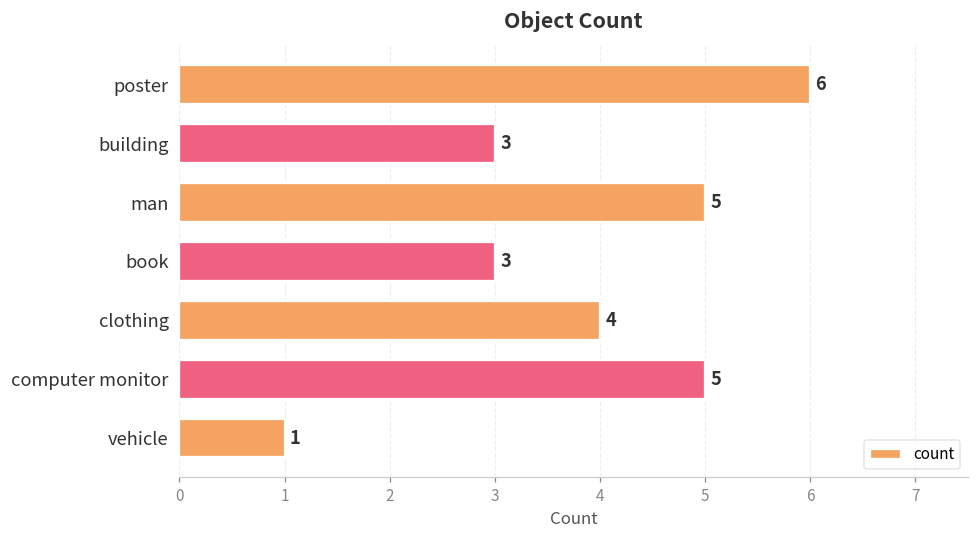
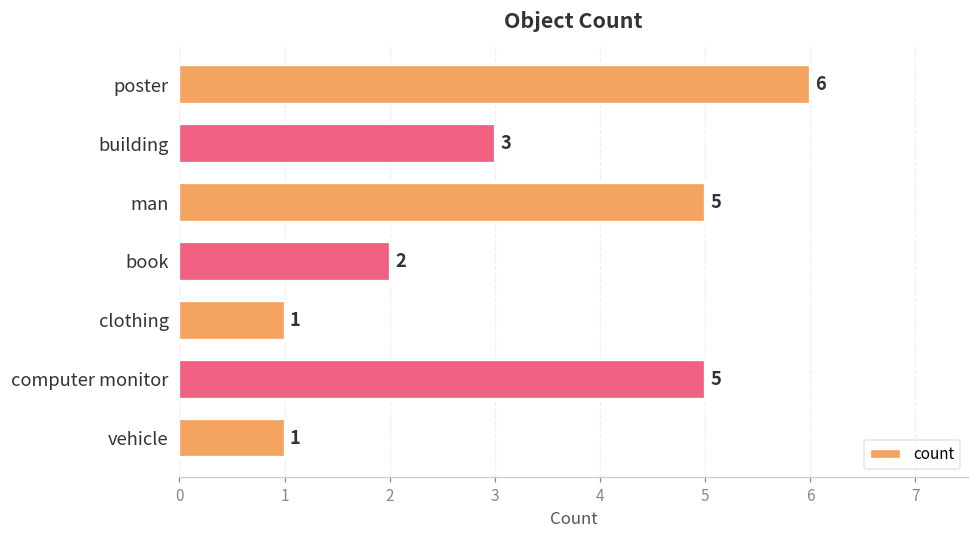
  {
    "poster": 6,
    "building": 3,
    "man": 5,
-   "book": 3,
-   "clothing": 4,
+   "book": 2,
+   "clothing": 1,
    "computer monitor": 5,
    "vehicle": 1
  }
